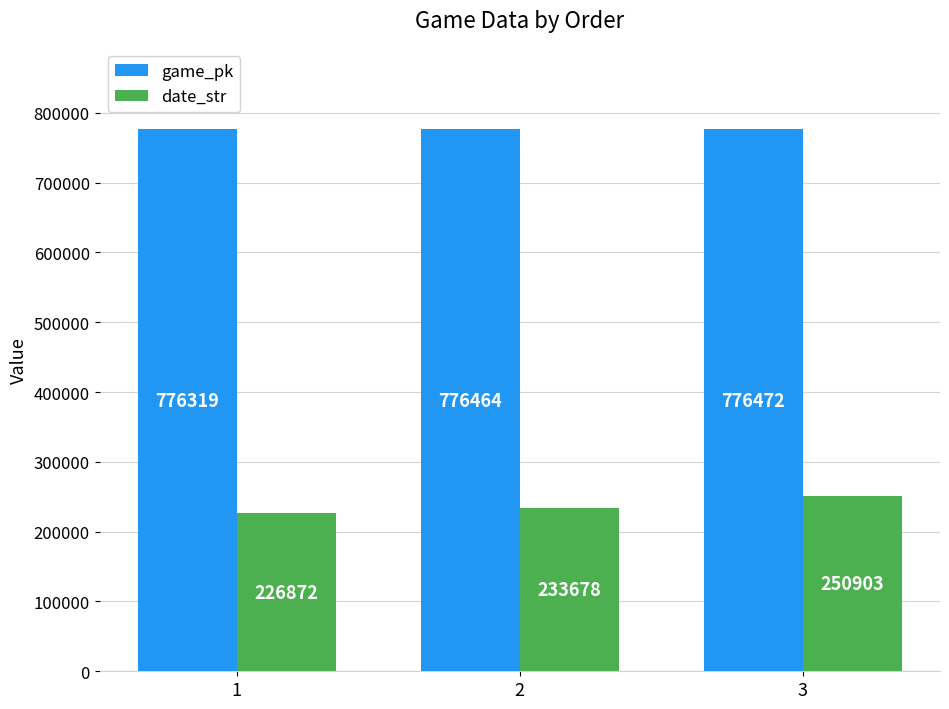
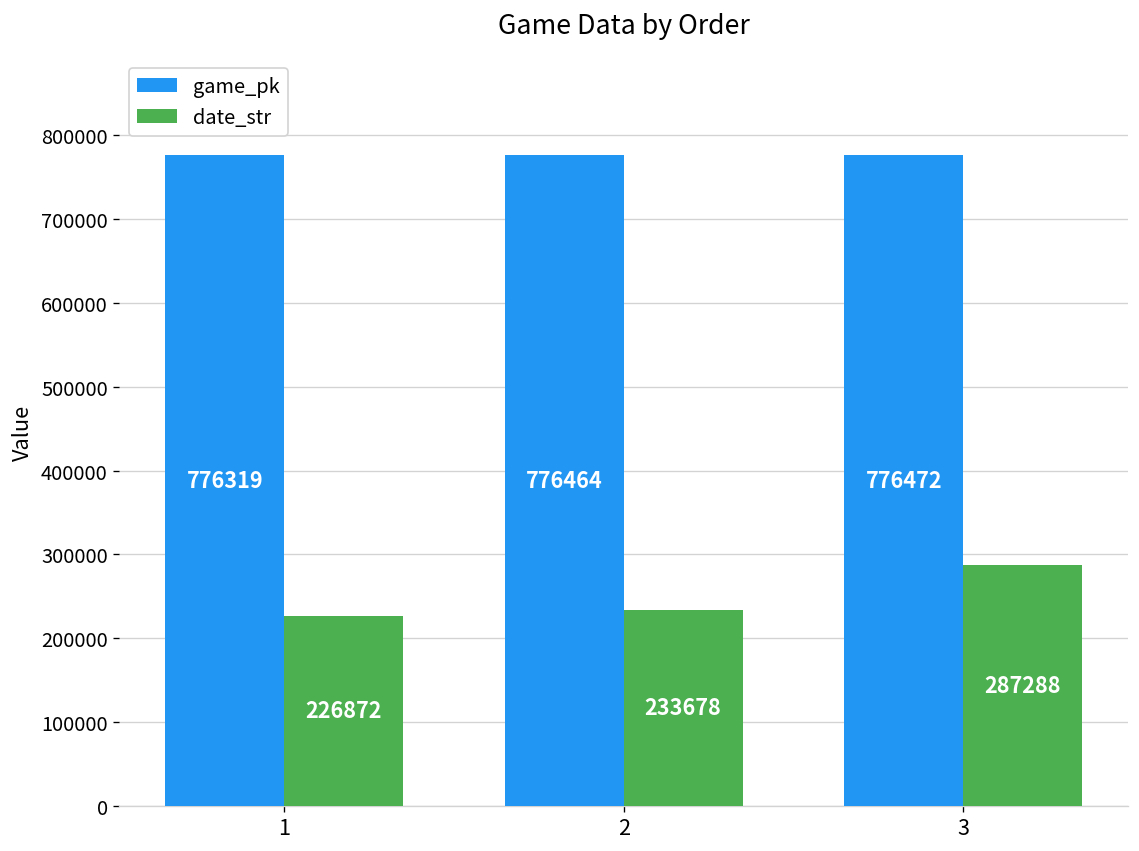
  {
    "game_pk": {
      "1": 776319,
      "2": 776464,
      "3": 776472
    },
    "date_str": {
      "1": 226872,
      "2": 233678,
-     "3": 250903
+     "3": 287288
    }
  }
